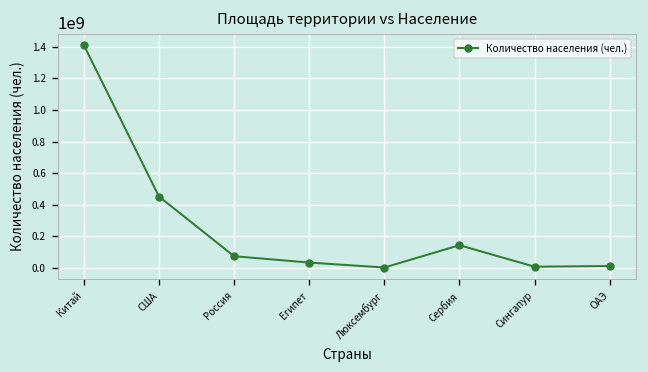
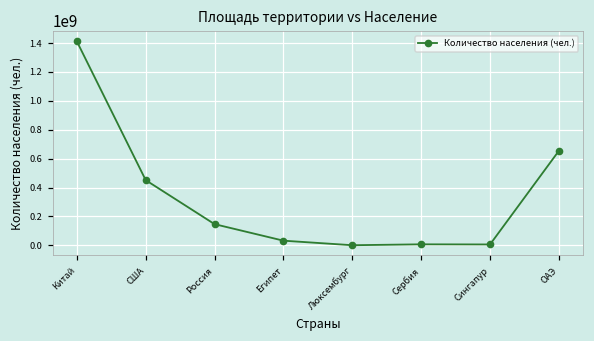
  {
    "Китай": 1410000000,
    "США": 450000000,
-   "Россия": 70000000,
+   "Россия": 150000000,
    "Египет": 30000000,
    "Люксембург": 0,
-   "Сербия": 140000000,
+   "Сербия": 10000000,
    "Сингапур": 10000000,
-   "ОАЭ": 10000000
+   "ОАЭ": 650000000
  }
